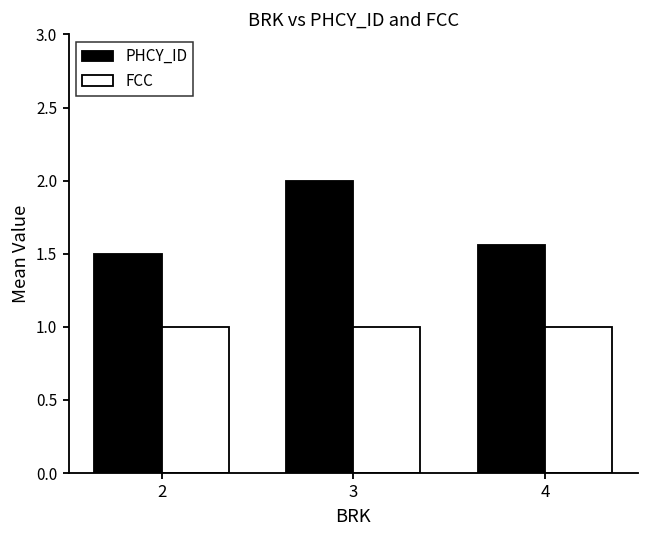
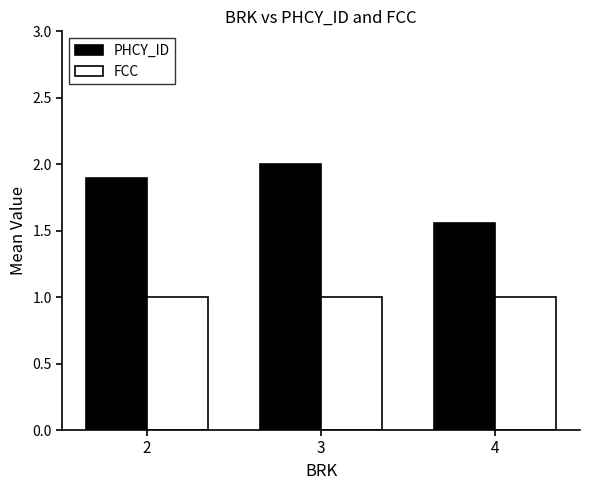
  {
    "PHCY_ID": {
-     "2": 1.5,
+     "2": 1.9,
      "3": 2.0,
      "4": 1.56
    },
    "FCC": {
      "2": 1.0,
      "3": 1.0,
      "4": 1.0
    }
  }
